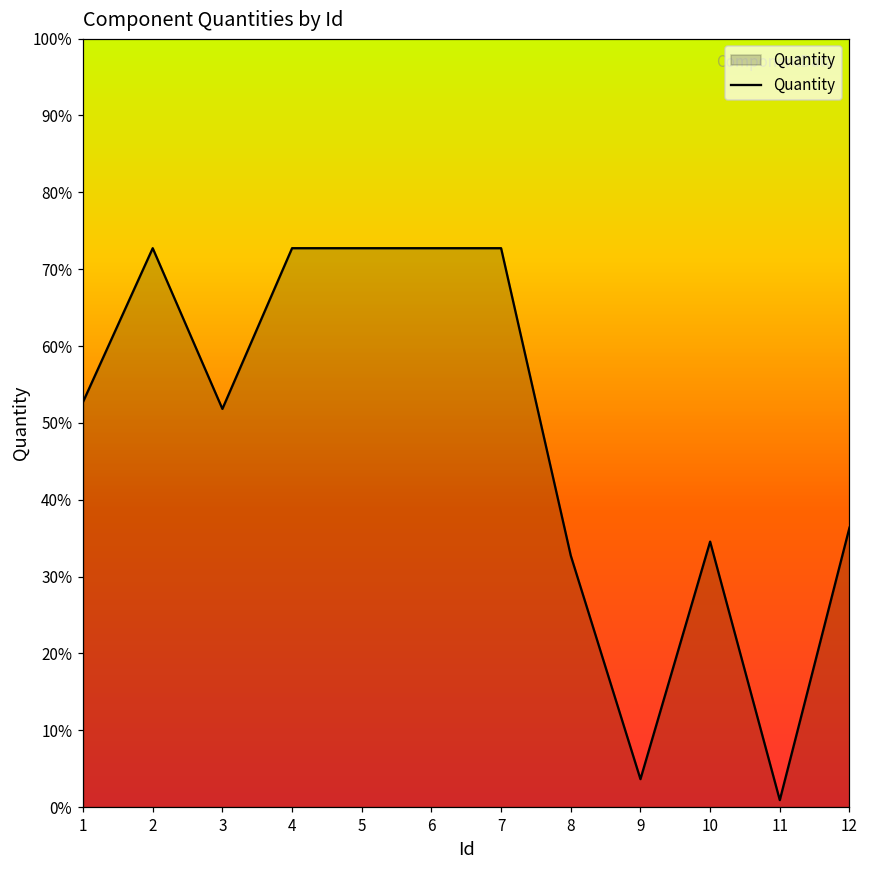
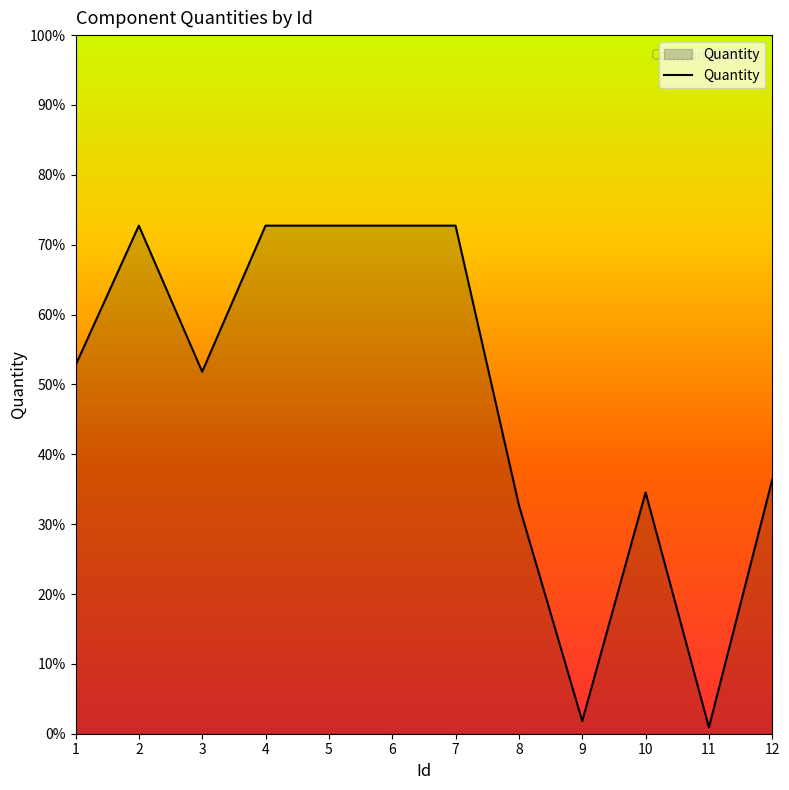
  {
    "1": "53%",
    "2": "73%",
    "3": "52%",
    "4": "73%",
    "5": "73%",
    "6": "73%",
    "7": "73%",
    "8": "33%",
-   "9": "4%",
+   "9": "2%",
    "10": "35%",
    "11": "1%",
    "12": "36%"
  }
